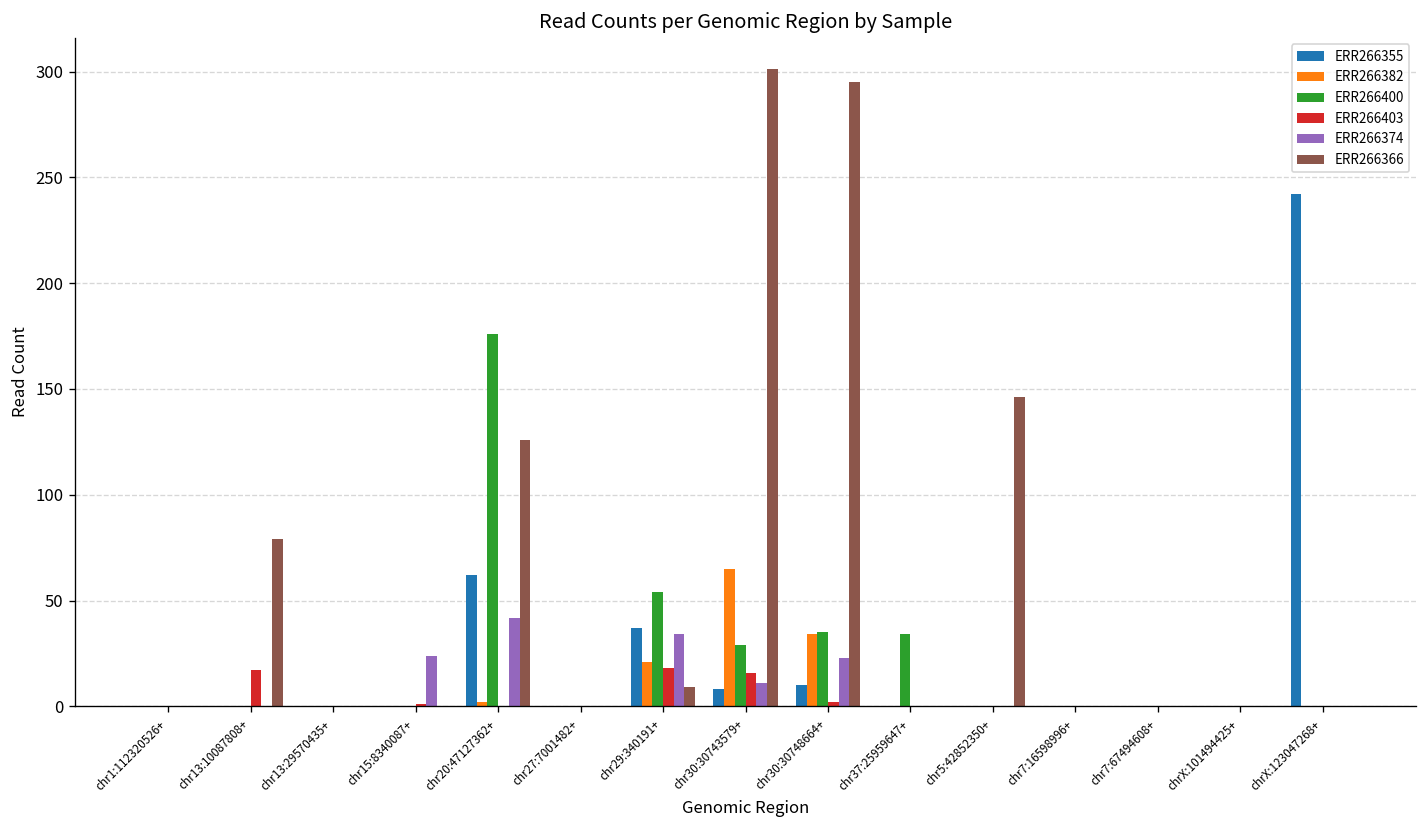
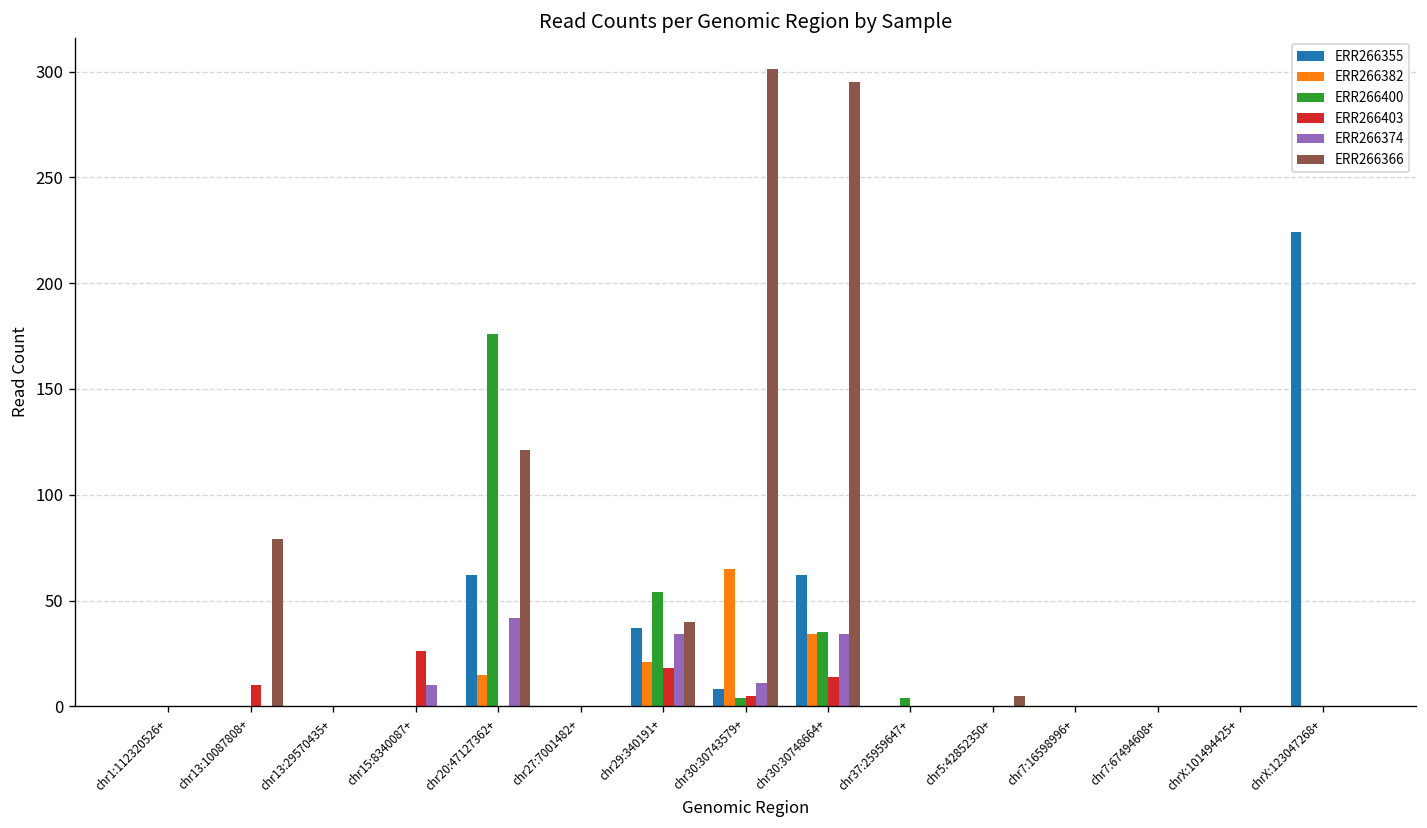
  {
    "ERR266355": {
      "chr1:112320526+": 0,
      "chr13:10087808+": 0,
      "chr13:29570435+": 0,
      "chr15:8340087+": 0,
      "chr20:47127362+": 62,
      "chr27:7001482+": 0,
      "chr29:340191+": 37,
      "chr30:30743579+": 8,
-     "chr30:30748664+": 10,
+     "chr30:30748664+": 62,
      "chr37:25959647+": 0,
      "chr5:42852350+": 0,
      "chr7:16598996+": 0,
      "chr7:67494608+": 0,
      "chrX:101494425+": 0,
-     "chrX:123047268+": 242
+     "chrX:123047268+": 224
    },
    "ERR266382": {
      "chr1:112320526+": 0,
      "chr13:10087808+": 0,
      "chr13:29570435+": 0,
      "chr15:8340087+": 0,
-     "chr20:47127362+": 2,
+     "chr20:47127362+": 15,
      "chr27:7001482+": 0,
      "chr29:340191+": 21,
      "chr30:30743579+": 65,
      "chr30:30748664+": 34,
      "chr37:25959647+": 0,
      "chr5:42852350+": 0,
      "chr7:16598996+": 0,
      "chr7:67494608+": 0,
      "chrX:101494425+": 0,
      "chrX:123047268+": 0
    },
    "ERR266400": {
      "chr1:112320526+": 0,
      "chr13:10087808+": 0,
      "chr13:29570435+": 0,
      "chr15:8340087+": 0,
      "chr20:47127362+": 176,
      "chr27:7001482+": 0,
      "chr29:340191+": 54,
-     "chr30:30743579+": 29,
+     "chr30:30743579+": 4,
      "chr30:30748664+": 35,
-     "chr37:25959647+": 34,
+     "chr37:25959647+": 4,
      "chr5:42852350+": 0,
      "chr7:16598996+": 0,
      "chr7:67494608+": 0,
      "chrX:101494425+": 0,
      "chrX:123047268+": 0
    },
    "ERR266403": {
      "chr1:112320526+": 0,
-     "chr13:10087808+": 17,
+     "chr13:10087808+": 10,
      "chr13:29570435+": 0,
-     "chr15:8340087+": 1,
+     "chr15:8340087+": 26,
      "chr20:47127362+": 0,
      "chr27:7001482+": 0,
      "chr29:340191+": 18,
-     "chr30:30743579+": 16,
-     "chr30:30748664+": 2,
+     "chr30:30743579+": 5,
+     "chr30:30748664+": 14,
      "chr37:25959647+": 0,
      "chr5:42852350+": 0,
      "chr7:16598996+": 0,
      "chr7:67494608+": 0,
      "chrX:101494425+": 0,
      "chrX:123047268+": 0
    },
    "ERR266374": {
      "chr1:112320526+": 0,
      "chr13:10087808+": 0,
      "chr13:29570435+": 0,
-     "chr15:8340087+": 24,
+     "chr15:8340087+": 10,
      "chr20:47127362+": 42,
      "chr27:7001482+": 0,
      "chr29:340191+": 34,
      "chr30:30743579+": 11,
-     "chr30:30748664+": 23,
+     "chr30:30748664+": 34,
      "chr37:25959647+": 0,
      "chr5:42852350+": 0,
      "chr7:16598996+": 0,
      "chr7:67494608+": 0,
      "chrX:101494425+": 0,
      "chrX:123047268+": 0
    },
    "ERR266366": {
      "chr1:112320526+": 0,
      "chr13:10087808+": 79,
      "chr13:29570435+": 0,
      "chr15:8340087+": 0,
-     "chr20:47127362+": 126,
+     "chr20:47127362+": 121,
      "chr27:7001482+": 0,
-     "chr29:340191+": 9,
+     "chr29:340191+": 40,
      "chr30:30743579+": 301,
      "chr30:30748664+": 295,
      "chr37:25959647+": 0,
-     "chr5:42852350+": 146,
+     "chr5:42852350+": 5,
      "chr7:16598996+": 0,
      "chr7:67494608+": 0,
      "chrX:101494425+": 0,
      "chrX:123047268+": 0
    }
  }
